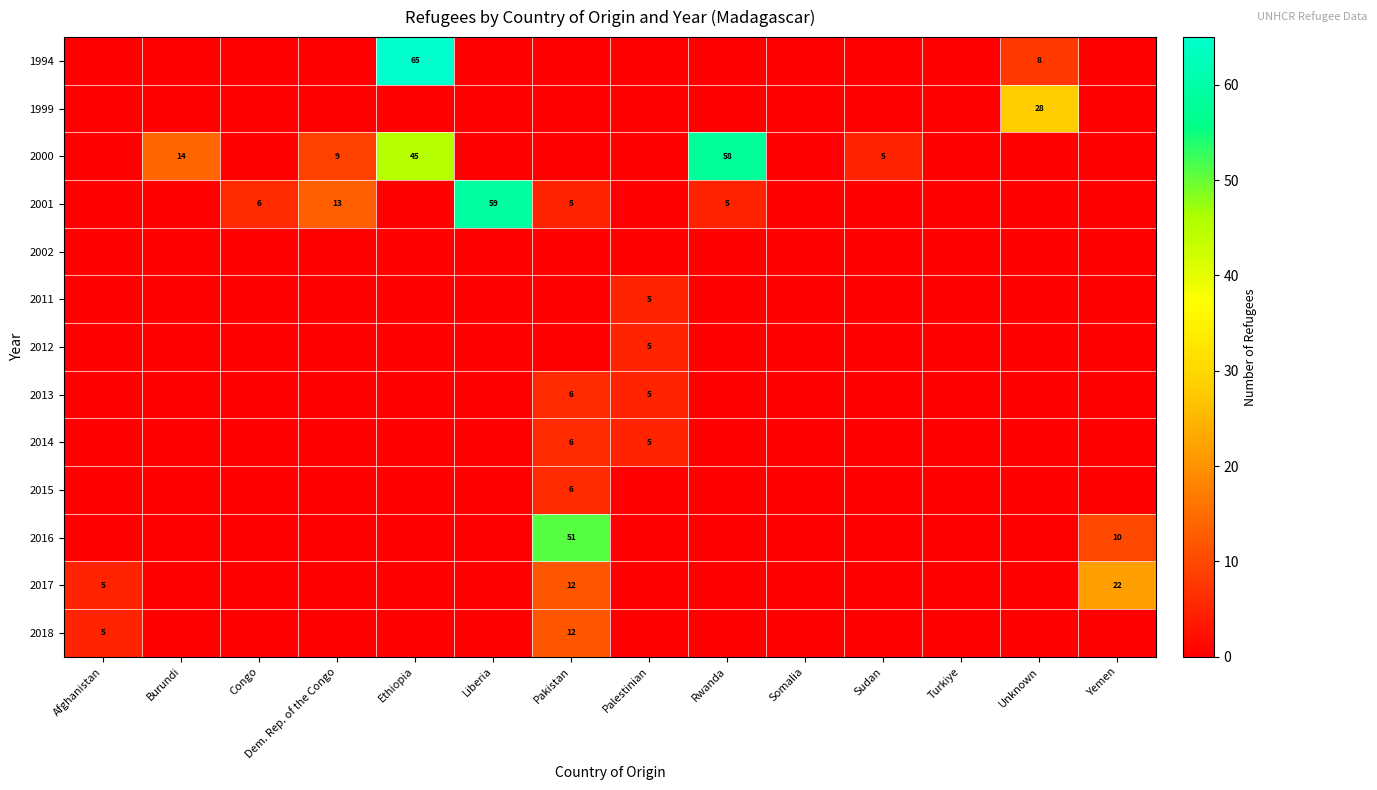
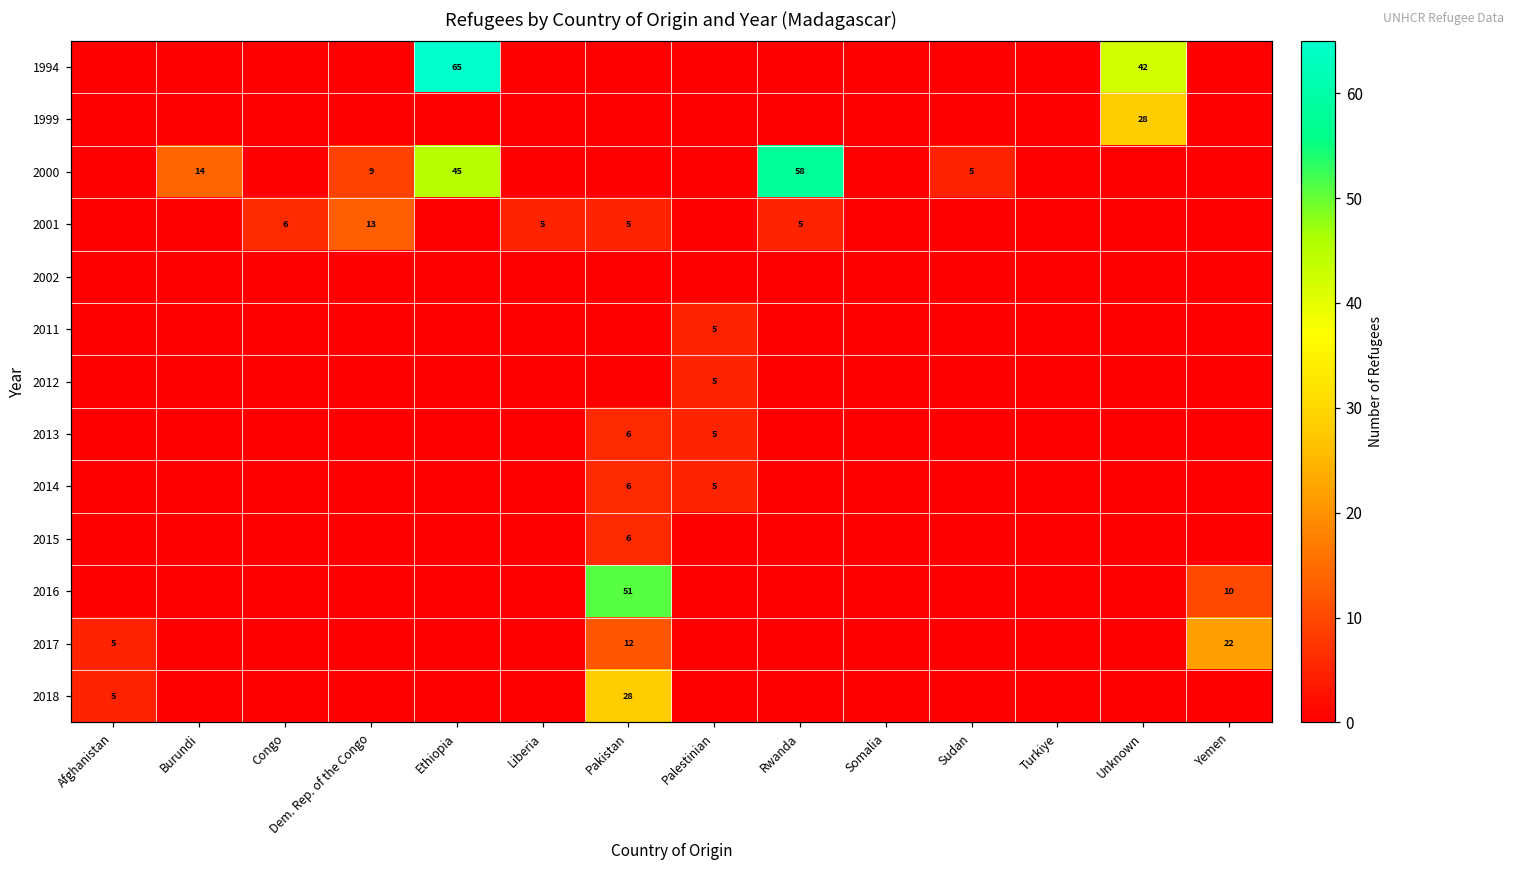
  {
    "1994": {
      "Ethiopia": 65,
-     "Unknown": 8
+     "Unknown": 42
    },
    "1999": {
      "Unknown": 28
    },
    "2000": {
      "Burundi": 14,
      "Dem. Rep. of the Congo": 9,
      "Ethiopia": 45,
      "Rwanda": 58,
      "Sudan": 5
    },
    "2001": {
      "Congo": 6,
      "Dem. Rep. of the Congo": 13,
-     "Liberia": 59,
+     "Liberia": 5,
      "Pakistan": 5,
      "Rwanda": 5
    },
    "2011": {
      "Palestinian": 5
    },
    "2012": {
      "Palestinian": 5
    },
    "2013": {
      "Pakistan": 6,
      "Palestinian": 5
    },
    "2014": {
      "Pakistan": 6,
      "Palestinian": 5
    },
    "2015": {
      "Pakistan": 6
    },
    "2016": {
      "Pakistan": 51,
      "Yemen": 10
    },
    "2017": {
      "Afghanistan": 5,
      "Pakistan": 12,
      "Yemen": 22
    },
    "2018": {
      "Afghanistan": 5,
-     "Pakistan": 12
+     "Pakistan": 28
    }
  }
